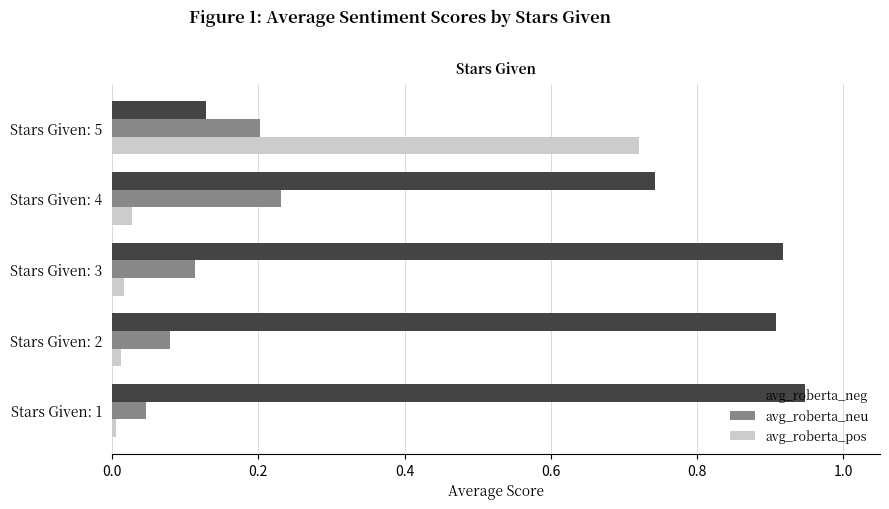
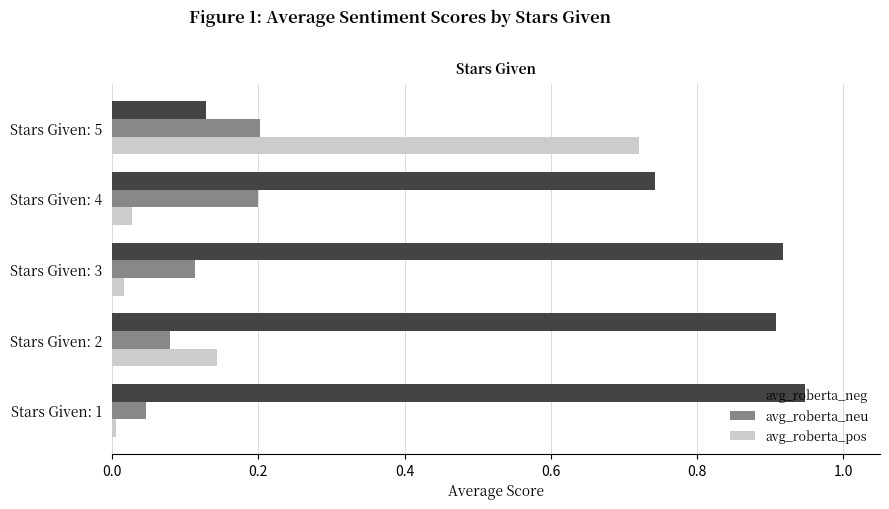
  {
    "avg_roberta_neg": {
      "Stars Given: 5": 0.13,
      "Stars Given: 4": 0.74,
      "Stars Given: 3": 0.92,
      "Stars Given: 2": 0.91,
      "Stars Given: 1": 0.95
    },
    "avg_roberta_neu": {
      "Stars Given: 5": 0.20,
-     "Stars Given: 4": 0.23,
+     "Stars Given: 4": 0.20,
      "Stars Given: 3": 0.11,
      "Stars Given: 2": 0.08,
      "Stars Given: 1": 0.05
    },
    "avg_roberta_pos": {
      "Stars Given: 5": 0.72,
      "Stars Given: 4": 0.03,
      "Stars Given: 3": 0.02,
-     "Stars Given: 2": 0.01,
+     "Stars Given: 2": 0.14,
      "Stars Given: 1": 0.01
    }
  }
